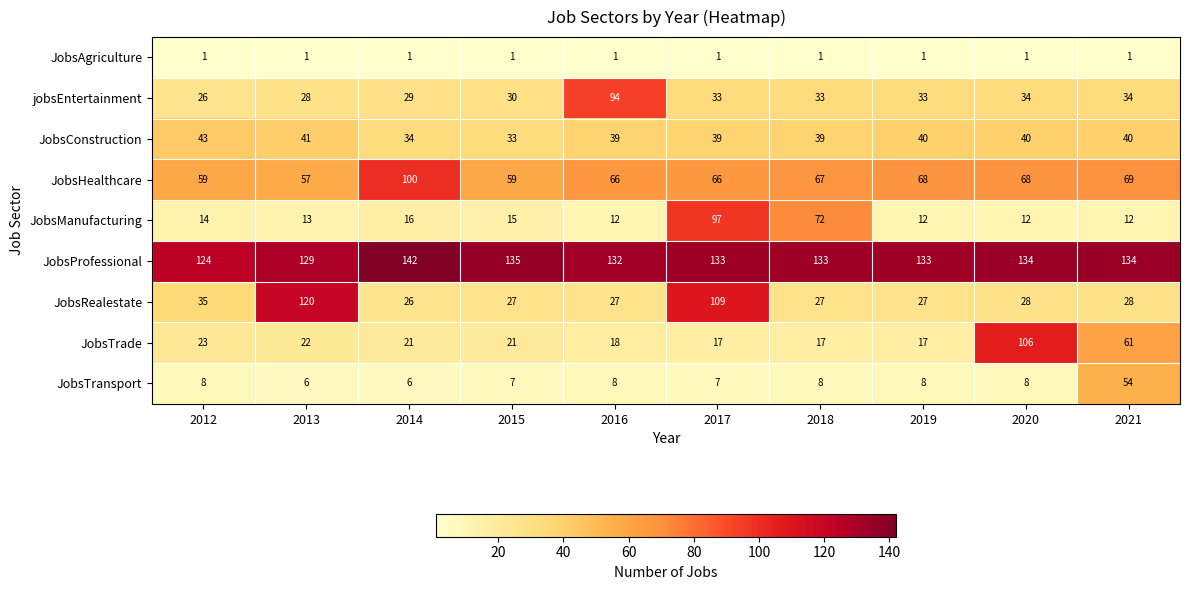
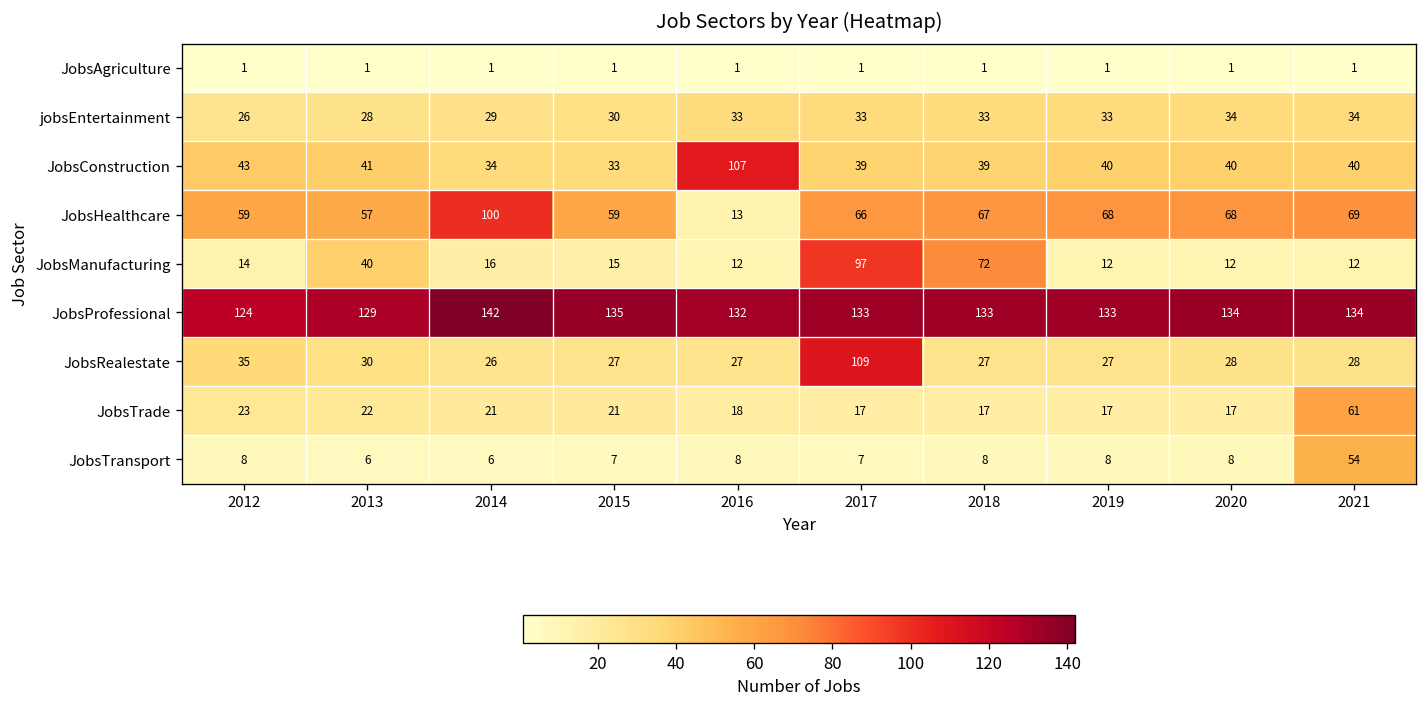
  {
    "JobsAgriculture": {
      "2012": 1,
      "2013": 1,
      "2014": 1,
      "2015": 1,
      "2016": 1,
      "2017": 1,
      "2018": 1,
      "2019": 1,
      "2020": 1,
      "2021": 1
    },
    "jobsEntertainment": {
      "2012": 26,
      "2013": 28,
      "2014": 29,
      "2015": 30,
-     "2016": 94,
+     "2016": 33,
      "2017": 33,
      "2018": 33,
      "2019": 33,
      "2020": 34,
      "2021": 34
    },
    "JobsConstruction": {
      "2012": 43,
      "2013": 41,
      "2014": 34,
      "2015": 33,
-     "2016": 39,
+     "2016": 107,
      "2017": 39,
      "2018": 39,
      "2019": 40,
      "2020": 40,
      "2021": 40
    },
    "JobsHealthcare": {
      "2012": 59,
      "2013": 57,
      "2014": 100,
      "2015": 59,
-     "2016": 66,
+     "2016": 13,
      "2017": 66,
      "2018": 67,
      "2019": 68,
      "2020": 68,
      "2021": 69
    },
    "JobsManufacturing": {
      "2012": 14,
-     "2013": 13,
+     "2013": 40,
      "2014": 16,
      "2015": 15,
      "2016": 12,
      "2017": 97,
      "2018": 72,
      "2019": 12,
      "2020": 12,
      "2021": 12
    },
    "JobsProfessional": {
      "2012": 124,
      "2013": 129,
      "2014": 142,
      "2015": 135,
      "2016": 132,
      "2017": 133,
      "2018": 133,
      "2019": 133,
      "2020": 134,
      "2021": 134
    },
    "JobsRealestate": {
      "2012": 35,
-     "2013": 120,
+     "2013": 30,
      "2014": 26,
      "2015": 27,
      "2016": 27,
      "2017": 109,
      "2018": 27,
      "2019": 27,
      "2020": 28,
      "2021": 28
    },
    "JobsTrade": {
      "2012": 23,
      "2013": 22,
      "2014": 21,
      "2015": 21,
      "2016": 18,
      "2017": 17,
      "2018": 17,
      "2019": 17,
-     "2020": 106,
+     "2020": 17,
      "2021": 61
    },
    "JobsTransport": {
      "2012": 8,
      "2013": 6,
      "2014": 6,
      "2015": 7,
      "2016": 8,
      "2017": 7,
      "2018": 8,
      "2019": 8,
      "2020": 8,
      "2021": 54
    }
  }
